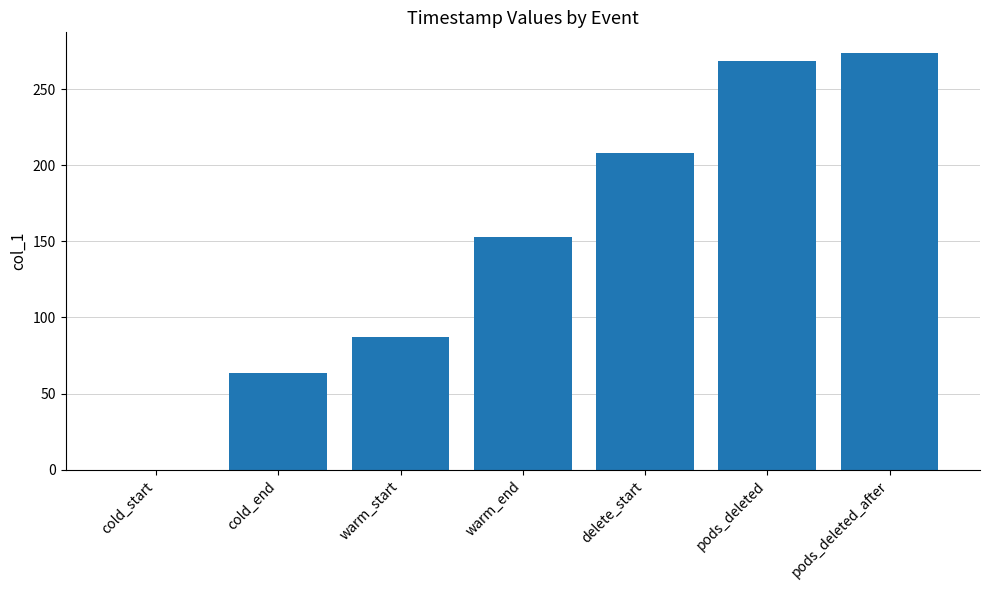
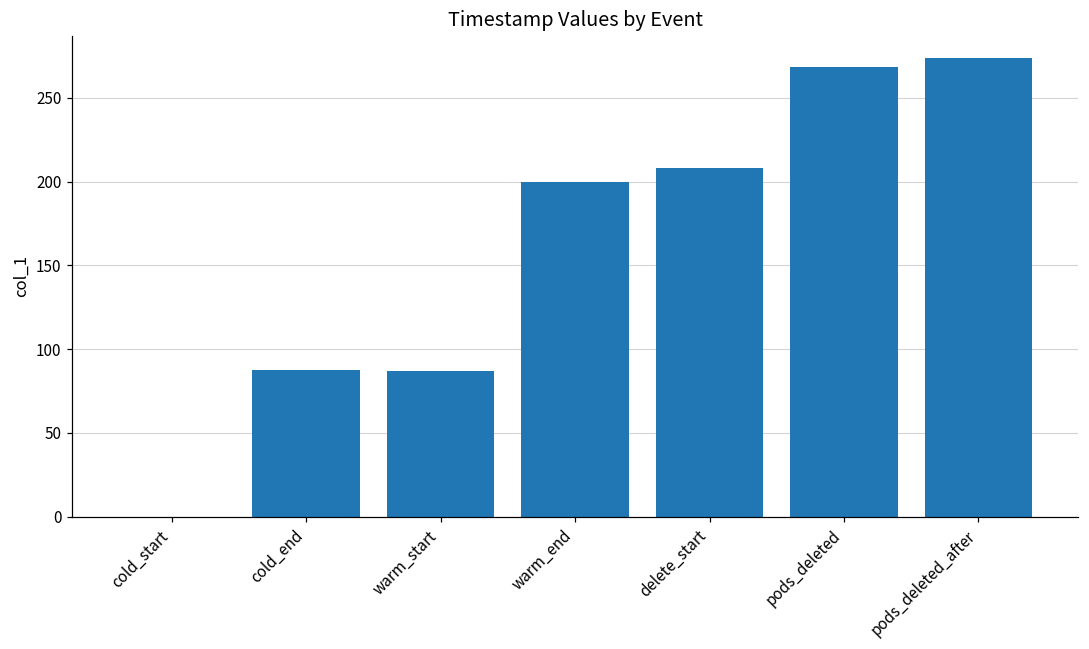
  {
    "cold_start": 0,
-   "cold_end": 64,
+   "cold_end": 88,
    "warm_start": 87,
-   "warm_end": 153,
+   "warm_end": 200,
    "delete_start": 208,
    "pods_deleted": 268,
    "pods_deleted_after": 274
  }
